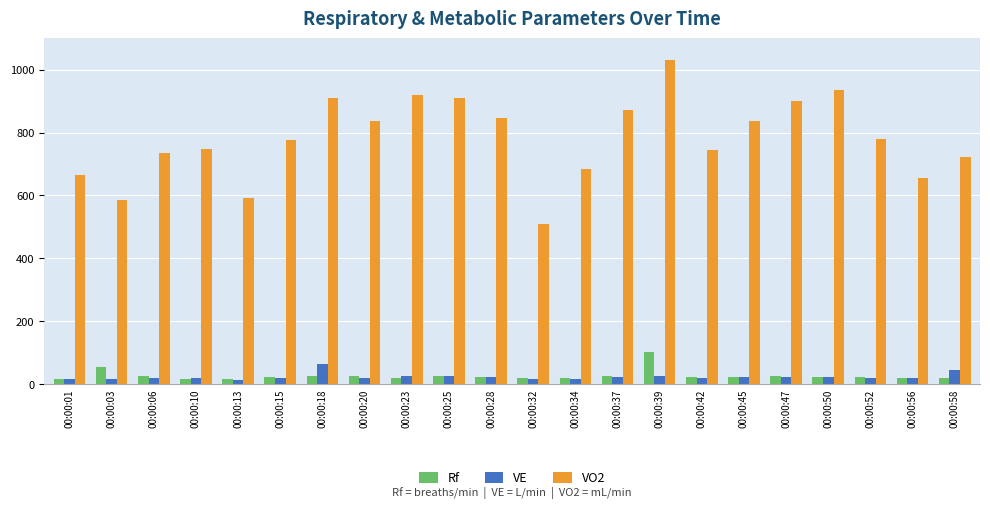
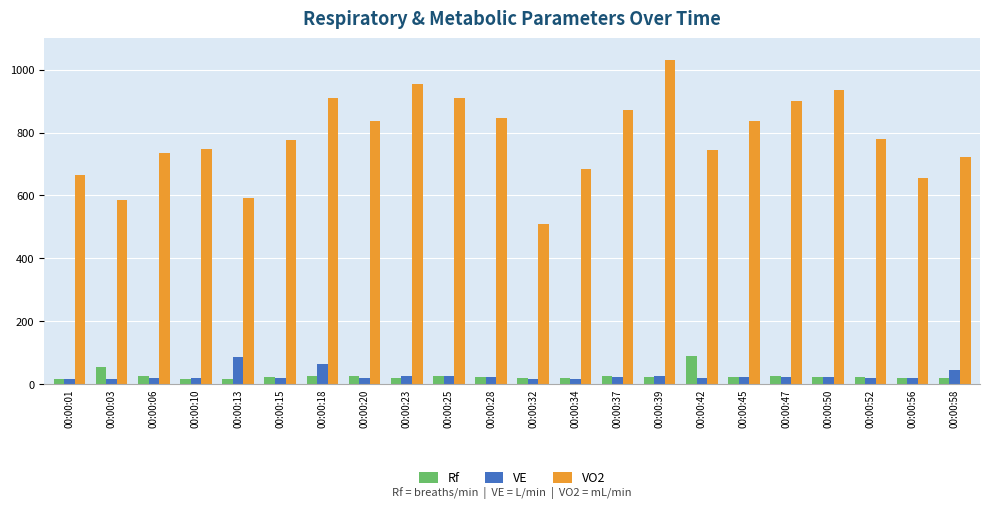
  {
    "Rf": {
      "00:00:01": 20,
      "00:00:03": 60,
      "00:00:06": 30,
      "00:00:10": 20,
      "00:00:13": 20,
      "00:00:15": 20,
      "00:00:18": 30,
      "00:00:20": 30,
      "00:00:23": 20,
      "00:00:25": 30,
      "00:00:28": 20,
      "00:00:32": 20,
      "00:00:34": 20,
      "00:00:37": 20,
-     "00:00:39": 100,
-     "00:00:42": 20,
+     "00:00:39": 20,
+     "00:00:42": 90,
      "00:00:45": 20,
      "00:00:47": 30,
      "00:00:50": 20,
      "00:00:52": 20,
      "00:00:56": 20,
      "00:00:58": 20
    },
    "VE": {
      "00:00:01": 20,
      "00:00:03": 20,
      "00:00:06": 20,
      "00:00:10": 20,
-     "00:00:13": 10,
+     "00:00:13": 90,
      "00:00:15": 20,
      "00:00:18": 60,
      "00:00:20": 20,
      "00:00:23": 20,
      "00:00:25": 30,
      "00:00:28": 20,
      "00:00:32": 20,
      "00:00:34": 20,
      "00:00:37": 20,
      "00:00:39": 30,
      "00:00:42": 20,
      "00:00:45": 20,
      "00:00:47": 20,
      "00:00:50": 20,
      "00:00:52": 20,
      "00:00:56": 20,
      "00:00:58": 50
    },
    "VO2": {
      "00:00:01": 670,
      "00:00:03": 590,
      "00:00:06": 740,
      "00:00:10": 750,
      "00:00:13": 590,
      "00:00:15": 780,
      "00:00:18": 910,
      "00:00:20": 840,
-     "00:00:23": 920,
+     "00:00:23": 950,
      "00:00:25": 910,
      "00:00:28": 850,
      "00:00:32": 510,
      "00:00:34": 680,
      "00:00:37": 870,
      "00:00:39": 1030,
      "00:00:42": 750,
      "00:00:45": 840,
      "00:00:47": 900,
      "00:00:50": 930,
      "00:00:52": 780,
      "00:00:56": 660,
      "00:00:58": 720
    }
  }
